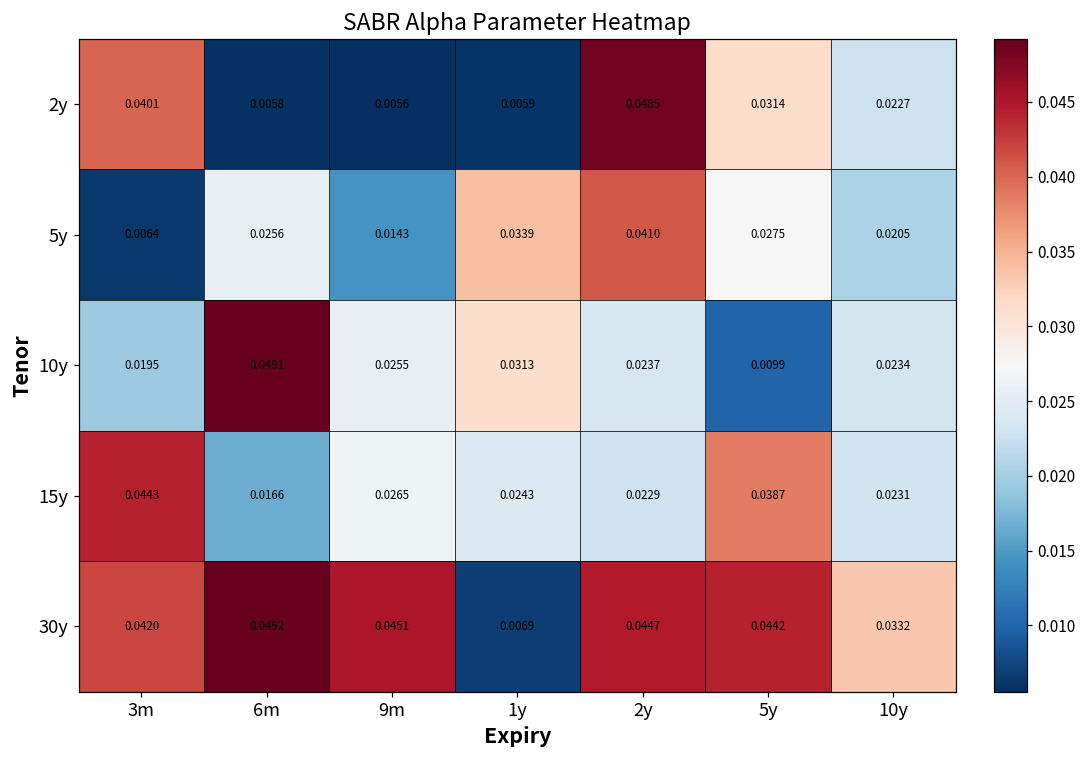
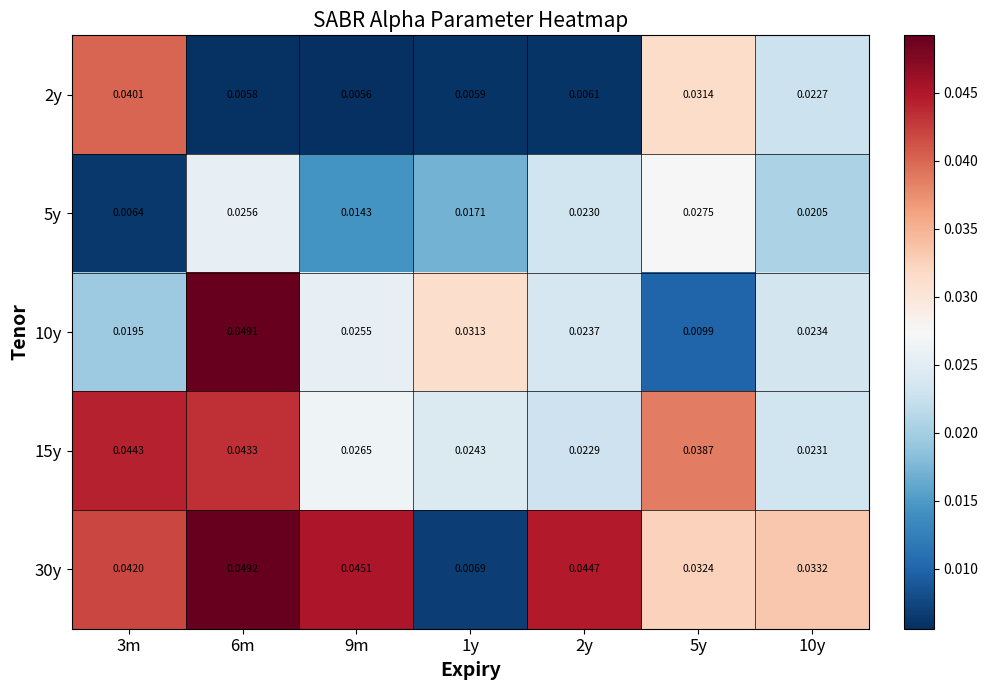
  {
    "2y": {
      "3m": 0.0401,
      "6m": 0.0058,
      "9m": 0.0056,
      "1y": 0.0059,
-     "2y": 0.0485,
+     "2y": 0.0061,
      "5y": 0.0314,
      "10y": 0.0227
    },
    "5y": {
      "3m": 0.0064,
      "6m": 0.0256,
      "9m": 0.0143,
-     "1y": 0.0339,
-     "2y": 0.0410,
+     "1y": 0.0171,
+     "2y": 0.0230,
      "5y": 0.0275,
      "10y": 0.0205
    },
    "10y": {
      "3m": 0.0195,
      "6m": 0.0491,
      "9m": 0.0255,
      "1y": 0.0313,
      "2y": 0.0237,
      "5y": 0.0099,
      "10y": 0.0234
    },
    "15y": {
      "3m": 0.0443,
-     "6m": 0.0166,
+     "6m": 0.0433,
      "9m": 0.0265,
      "1y": 0.0243,
      "2y": 0.0229,
      "5y": 0.0387,
      "10y": 0.0231
    },
    "30y": {
      "3m": 0.0420,
      "6m": 0.0492,
      "9m": 0.0451,
      "1y": 0.0069,
      "2y": 0.0447,
-     "5y": 0.0442,
+     "5y": 0.0324,
      "10y": 0.0332
    }
  }
